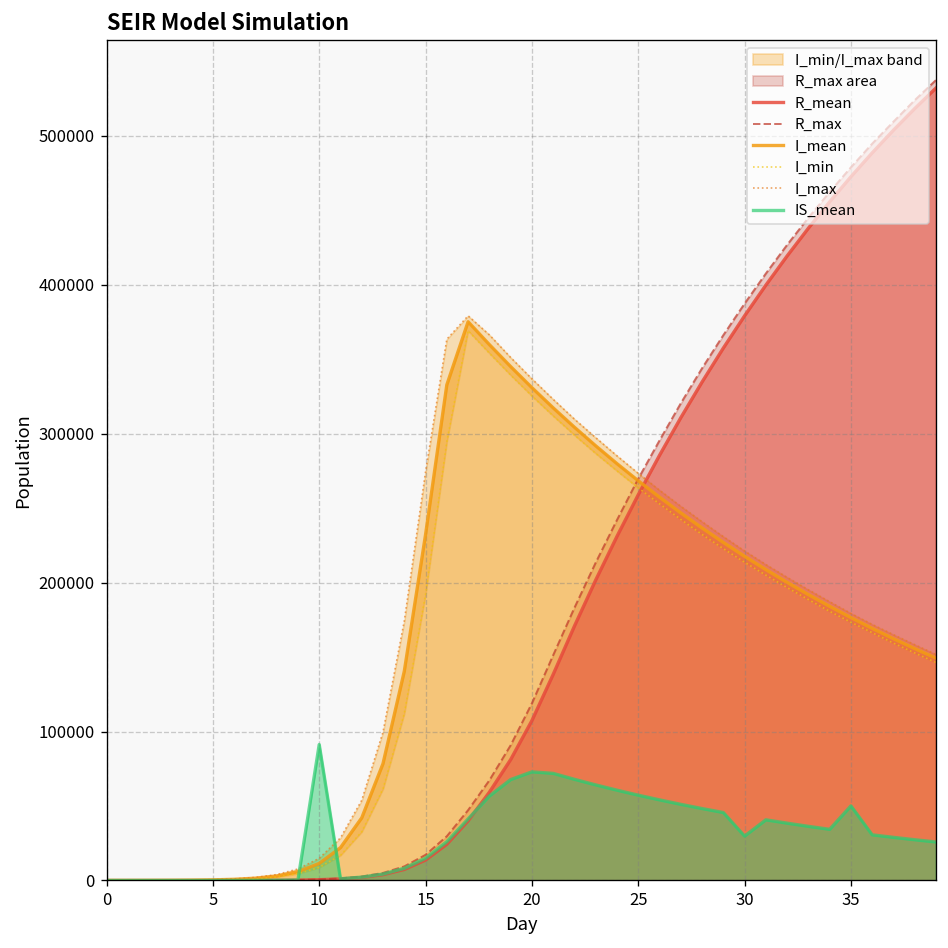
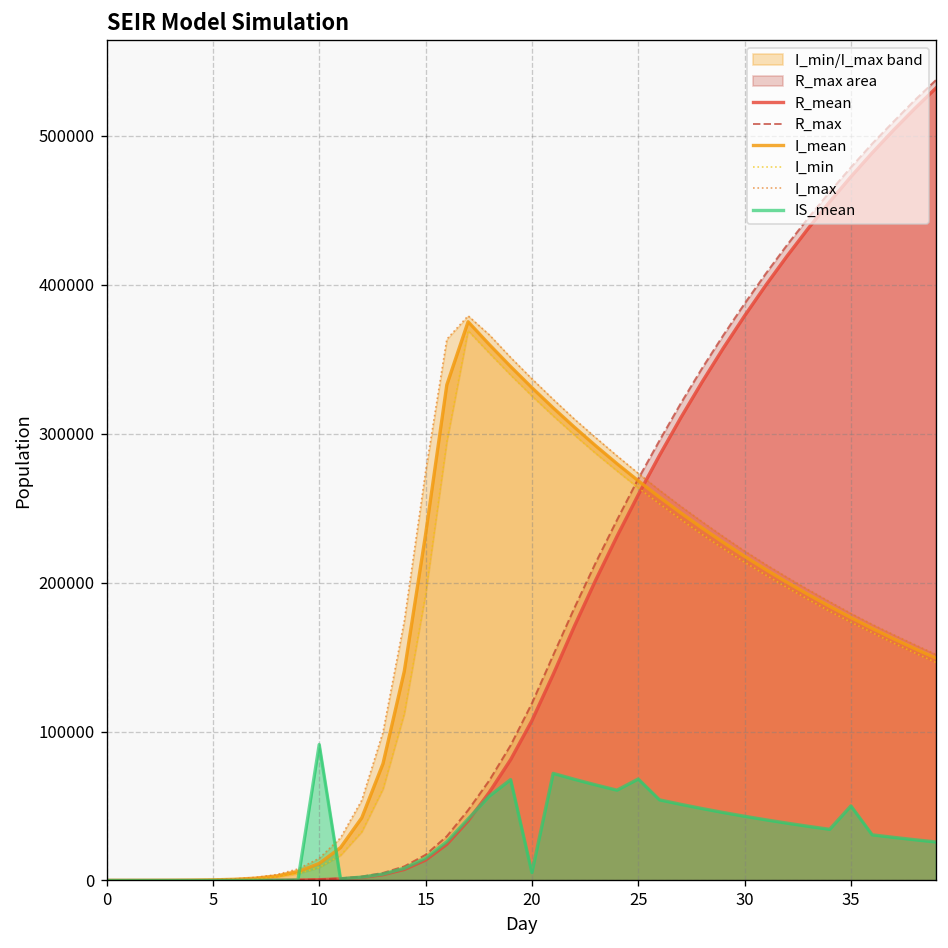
  {
    "IS_mean": {
      "10": 91000,
-     "20": 73000,
-     "25": 57000,
-     "30": 30000,
+     "20": 5000,
+     "25": 68000,
+     "30": 43000,
      "35": 50000
    }
  }
